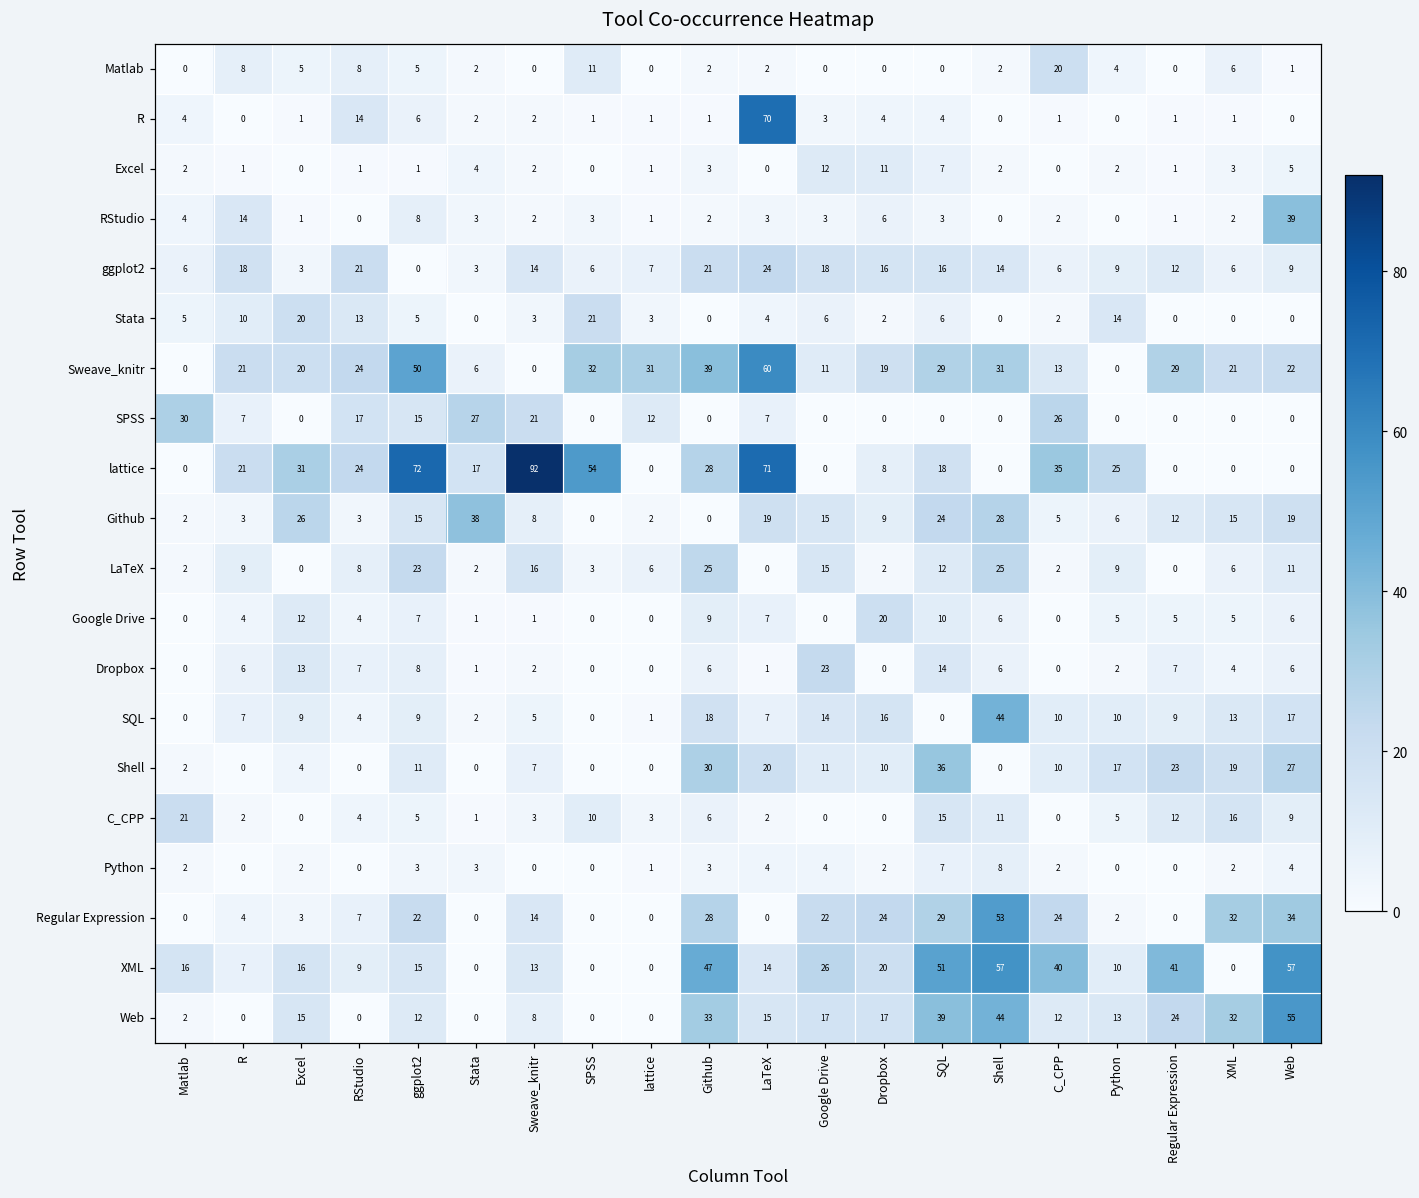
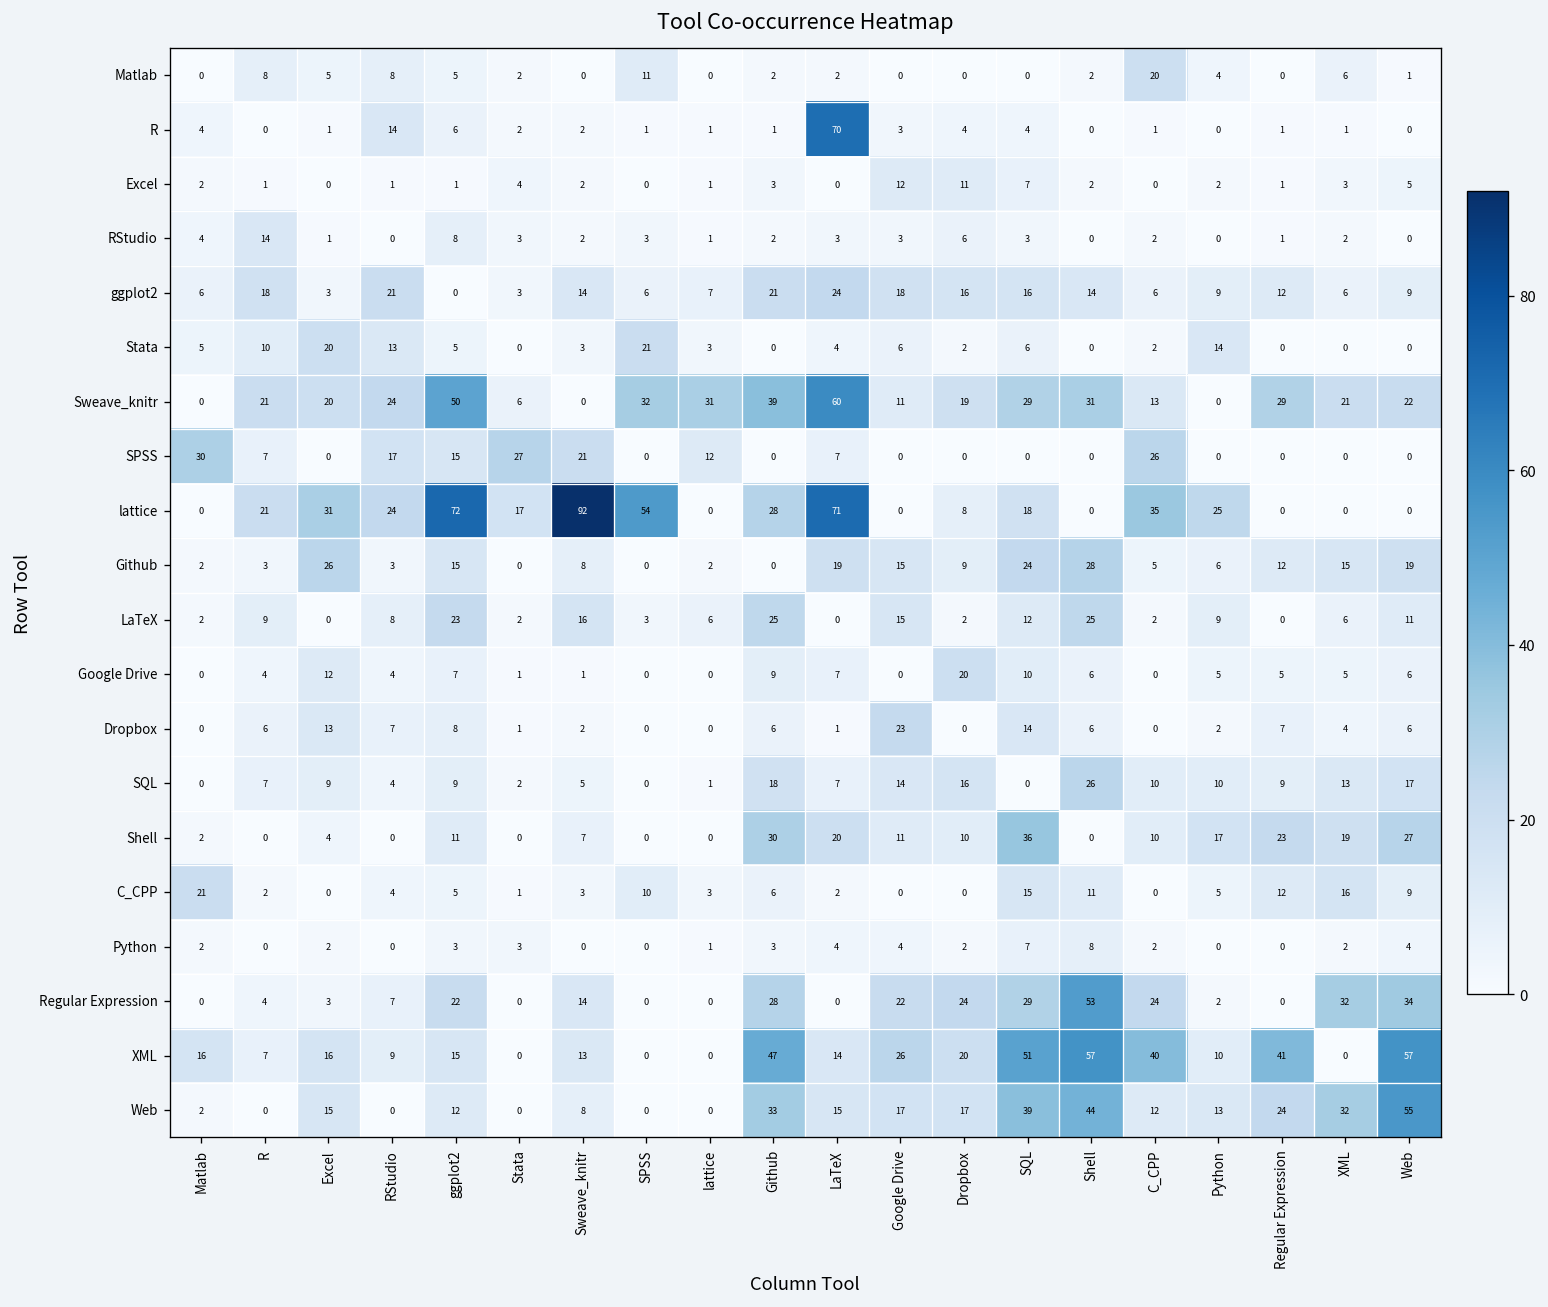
  {
    "RStudio": {
      "Matlab": 4,
      "R": 14,
      "Excel": 1,
      "RStudio": 0,
      "ggplot2": 8,
      "Stata": 3,
      "Sweave_knitr": 2,
      "SPSS": 3,
      "lattice": 1,
      "Github": 2,
      "LaTeX": 3,
      "Google Drive": 3,
      "Dropbox": 6,
      "SQL": 3,
      "Shell": 0,
      "C_CPP": 2,
      "Python": 0,
      "Regular Expression": 1,
      "XML": 2,
-     "Web": 39
+     "Web": 0
    },
    "Github": {
      "Matlab": 2,
      "R": 3,
      "Excel": 26,
      "RStudio": 3,
      "ggplot2": 15,
-     "Stata": 38,
+     "Stata": 0,
      "Sweave_knitr": 8,
      "SPSS": 0,
      "lattice": 2,
      "Github": 0,
      "LaTeX": 19,
      "Google Drive": 15,
      "Dropbox": 9,
      "SQL": 24,
      "Shell": 28,
      "C_CPP": 5,
      "Python": 6,
      "Regular Expression": 12,
      "XML": 15,
      "Web": 19
    },
    "SQL": {
      "Matlab": 0,
      "R": 7,
      "Excel": 9,
      "RStudio": 4,
      "ggplot2": 9,
      "Stata": 2,
      "Sweave_knitr": 5,
      "SPSS": 0,
      "lattice": 1,
      "Github": 18,
      "LaTeX": 7,
      "Google Drive": 14,
      "Dropbox": 16,
      "SQL": 0,
-     "Shell": 44,
+     "Shell": 26,
      "C_CPP": 10,
      "Python": 10,
      "Regular Expression": 9,
      "XML": 13,
      "Web": 17
    }
  }
